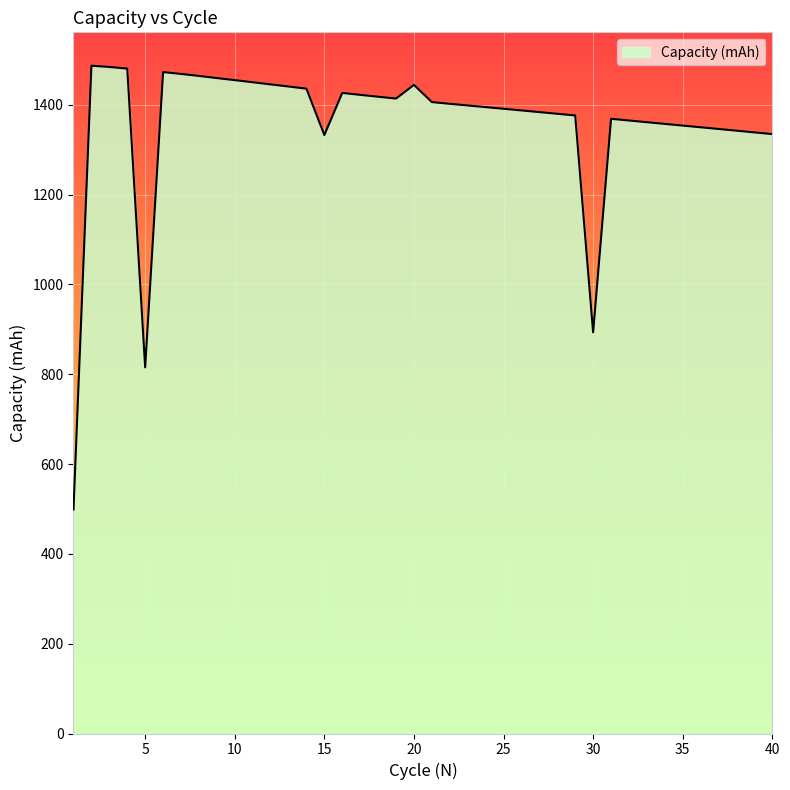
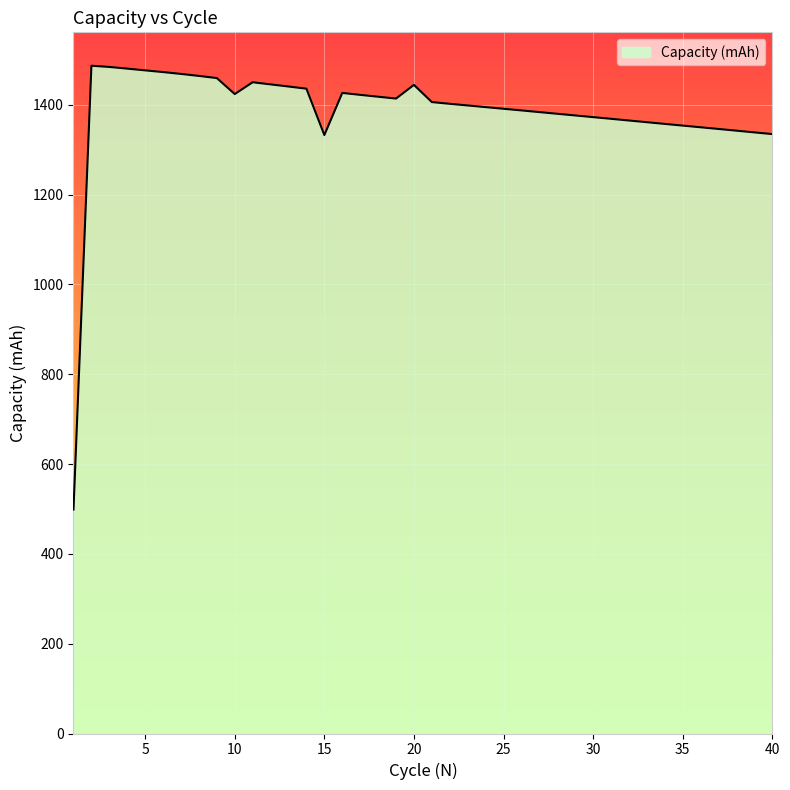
  {
-   "5": 820,
-   "10": 1450,
+   "5": 1480,
+   "10": 1420,
    "15": 1330,
    "20": 1440,
    "25": 1390,
-   "30": 890,
+   "30": 1370,
    "35": 1350,
    "40": 1330
  }
